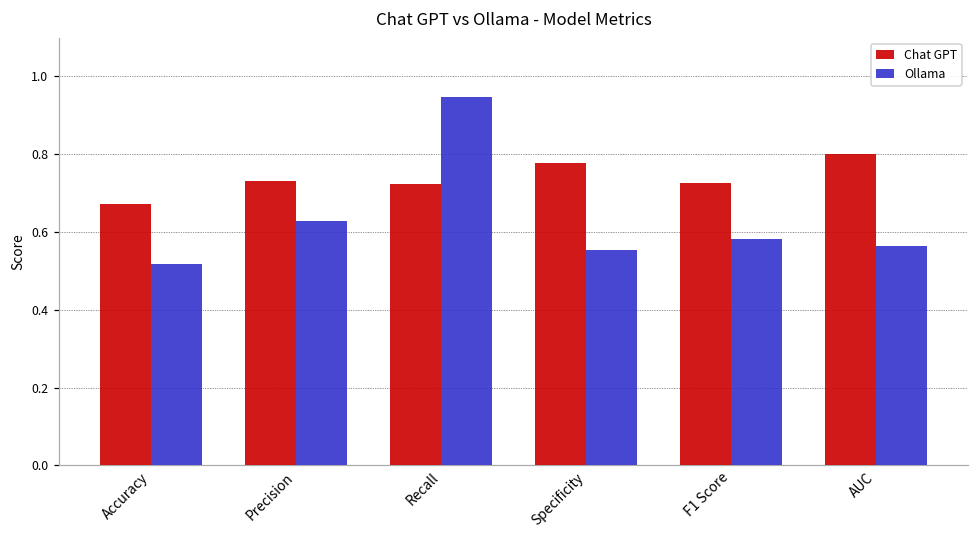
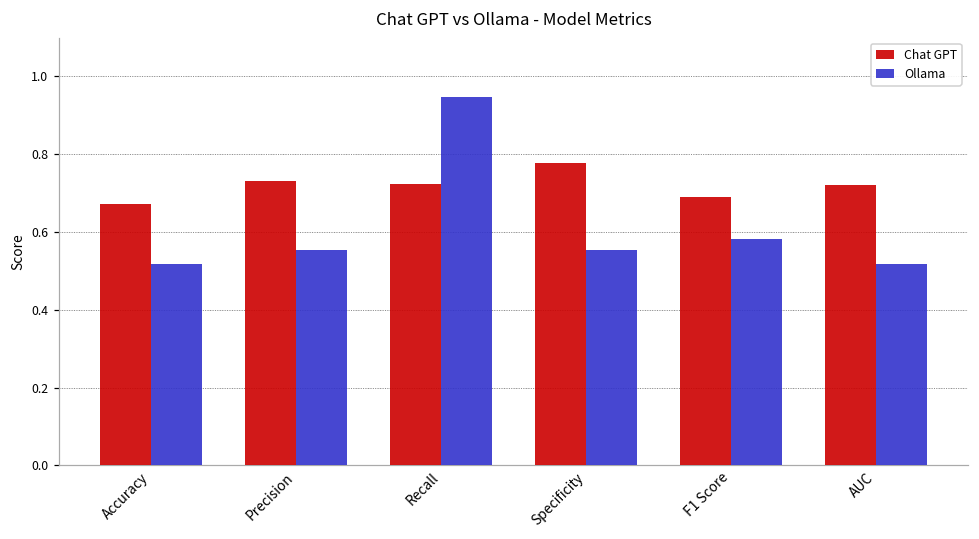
  {
    "Chat GPT": {
      "Accuracy": 0.67,
      "Precision": 0.73,
      "Recall": 0.72,
      "Specificity": 0.78,
-     "F1 Score": 0.73,
-     "AUC": 0.80
+     "F1 Score": 0.69,
+     "AUC": 0.72
    },
    "Ollama": {
      "Accuracy": 0.52,
-     "Precision": 0.63,
+     "Precision": 0.55,
      "Recall": 0.95,
      "Specificity": 0.55,
      "F1 Score": 0.58,
-     "AUC": 0.56
+     "AUC": 0.52
    }
  }
